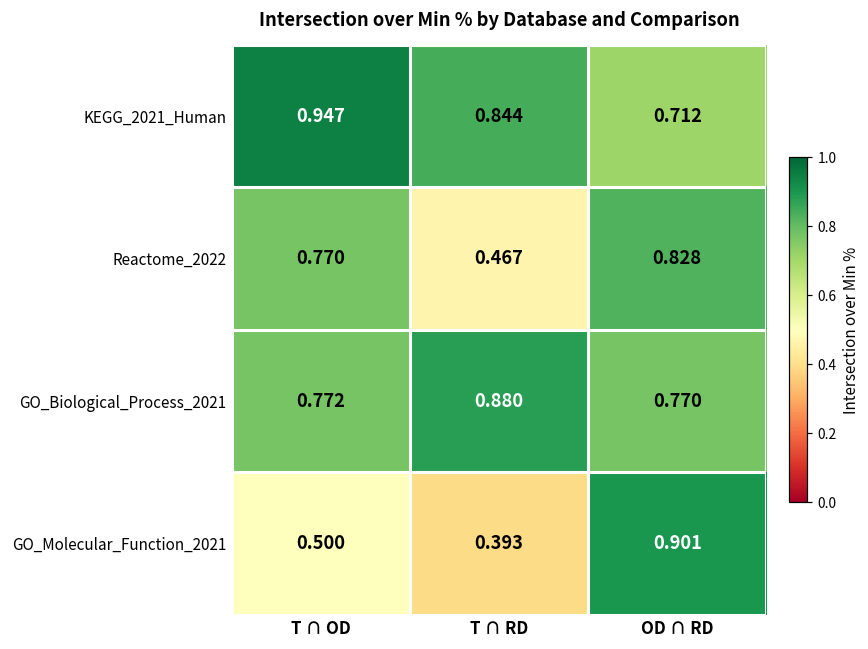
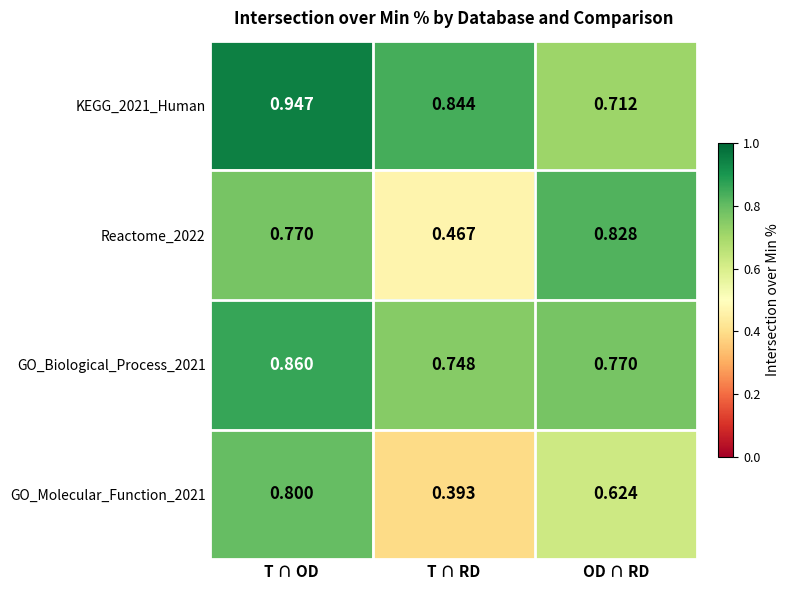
  {
    "KEGG_2021_Human": {
      "T ∩ OD": 0.947,
      "T ∩ RD": 0.844,
      "OD ∩ RD": 0.712
    },
    "Reactome_2022": {
      "T ∩ OD": 0.770,
      "T ∩ RD": 0.467,
      "OD ∩ RD": 0.828
    },
    "GO_Biological_Process_2021": {
-     "T ∩ OD": 0.772,
-     "T ∩ RD": 0.880,
+     "T ∩ OD": 0.860,
+     "T ∩ RD": 0.748,
      "OD ∩ RD": 0.770
    },
    "GO_Molecular_Function_2021": {
-     "T ∩ OD": 0.500,
+     "T ∩ OD": 0.800,
      "T ∩ RD": 0.393,
-     "OD ∩ RD": 0.901
+     "OD ∩ RD": 0.624
    }
  }
